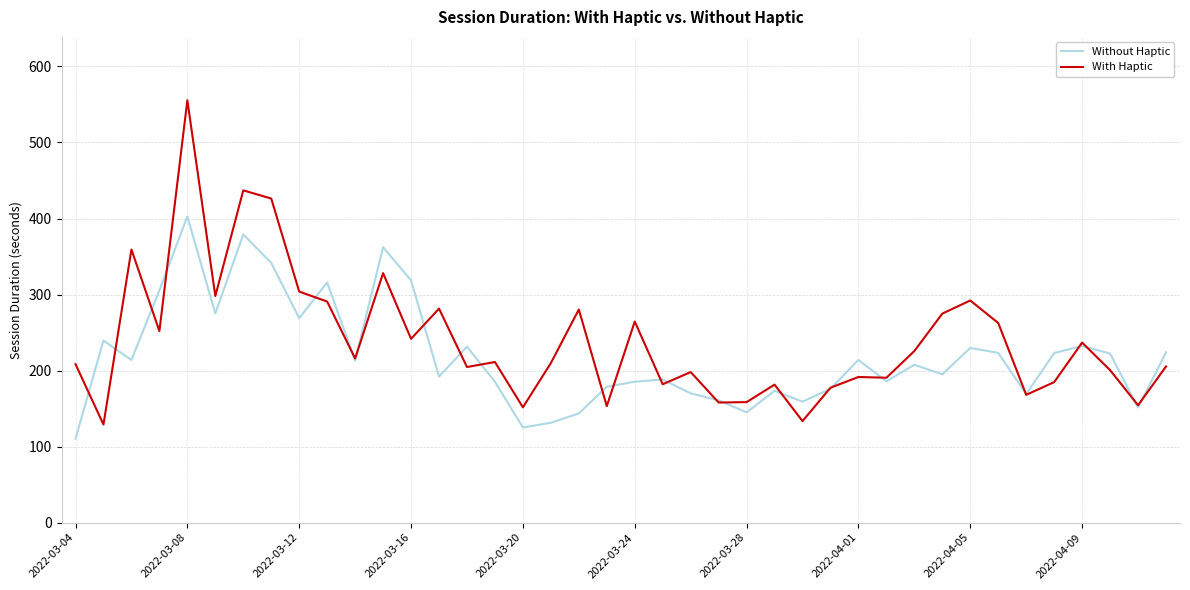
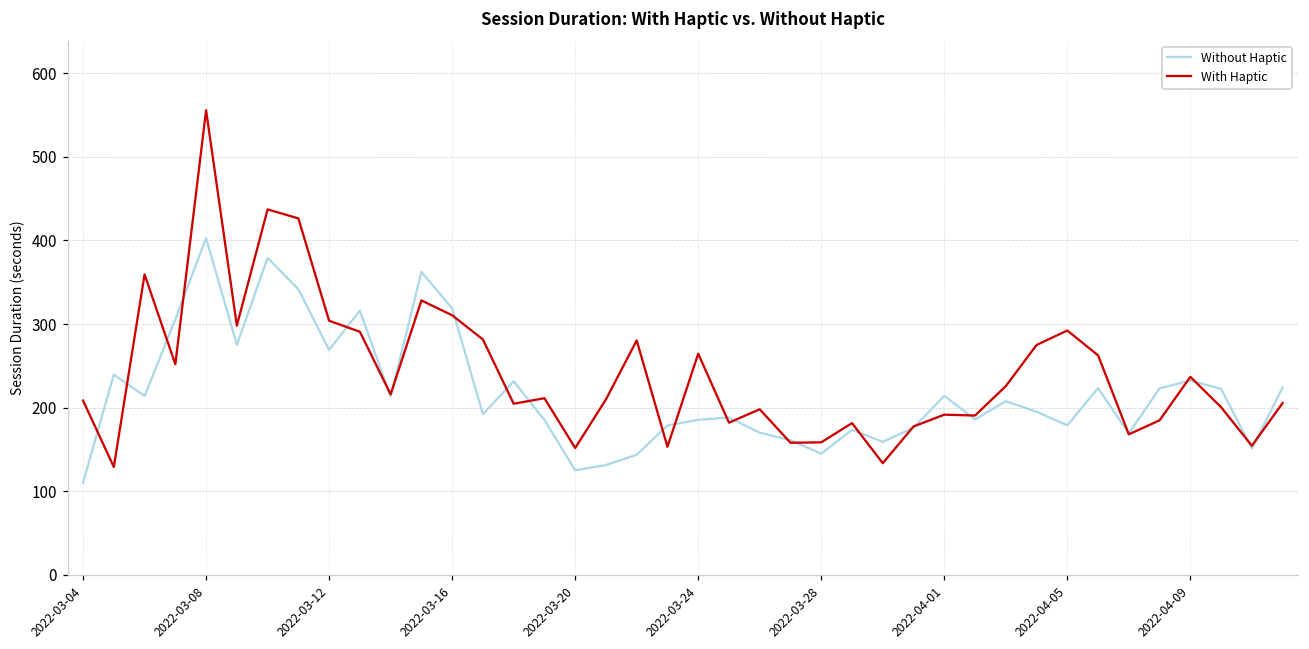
  {
    "Without Haptic": {
      "2022-03-04": 110,
      "2022-03-08": 400,
      "2022-03-12": 270,
      "2022-03-16": 320,
      "2022-03-20": 130,
      "2022-03-24": 190,
      "2022-03-28": 150,
      "2022-04-01": 210,
-     "2022-04-05": 230,
+     "2022-04-05": 180,
      "2022-04-09": 230
    },
    "With Haptic": {
      "2022-03-04": 210,
      "2022-03-08": 560,
      "2022-03-12": 300,
-     "2022-03-16": 240,
+     "2022-03-16": 310,
      "2022-03-20": 150,
      "2022-03-24": 260,
      "2022-03-28": 160,
      "2022-04-01": 190,
      "2022-04-05": 290,
      "2022-04-09": 240
    }
  }
